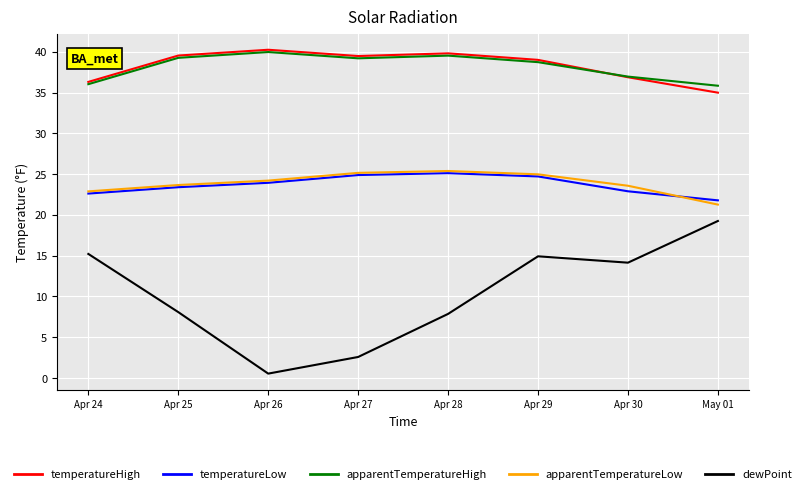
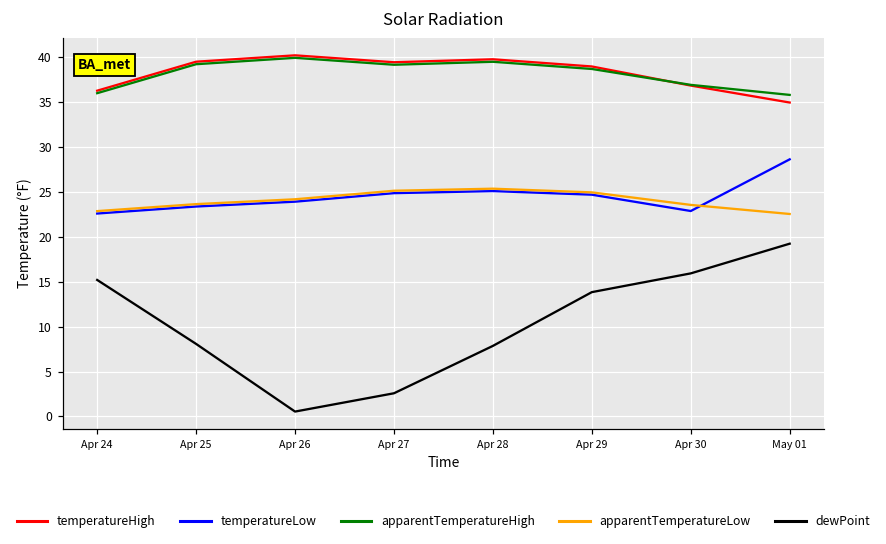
  {
    "temperatureHigh": {
      "May 01": 35
    },
    "temperatureLow": {
      "Apr 30": 23,
-     "May 01": 22
+     "May 01": 29
    },
    "apparentTemperatureHigh": {
      "May 01": 36
    },
    "apparentTemperatureLow": {
      "Apr 30": 24,
-     "May 01": 21
+     "May 01": 23
    },
    "dewPoint": {
      "Apr 24": 15,
      "Apr 25": 8,
      "Apr 26": 1,
      "Apr 27": 3,
      "Apr 28": 8,
-     "Apr 29": 15,
-     "Apr 30": 14,
+     "Apr 29": 14,
+     "Apr 30": 16,
      "May 01": 19
    }
  }
